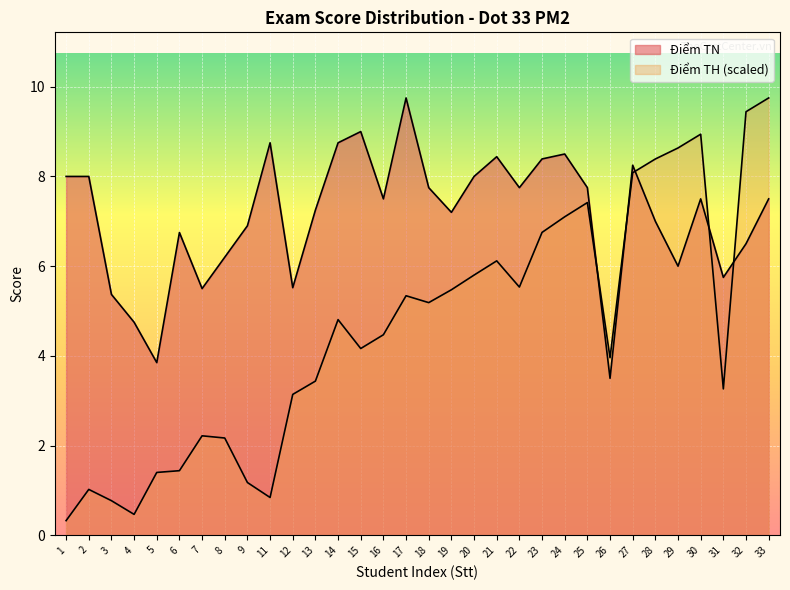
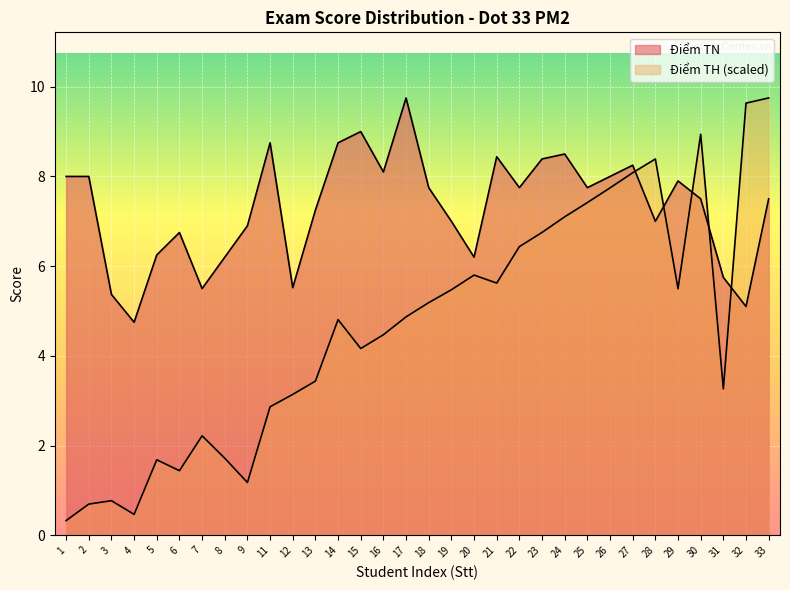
  {
    "Điểm TN": {
      "1": 8.0,
      "2": 8.0,
      "3": 5.4,
      "4": 4.8,
-     "5": 3.9,
+     "5": 6.3,
      "6": 6.8,
      "7": 5.5,
      "8": 6.2,
      "9": 6.9,
      "11": 8.8,
      "12": 5.5,
      "13": 7.3,
      "14": 8.8,
      "15": 9.0,
-     "16": 7.5,
+     "16": 8.1,
      "17": 9.8,
      "18": 7.8,
-     "19": 7.2,
-     "20": 8.0,
+     "19": 7.0,
+     "20": 6.2,
      "21": 8.4,
      "22": 7.8,
      "23": 8.4,
      "24": 8.5,
      "25": 7.8,
-     "26": 3.5,
+     "26": 8.0,
      "27": 8.3,
      "28": 7.0,
-     "29": 6.0,
+     "29": 7.9,
      "30": 7.5,
      "31": 5.8,
-     "32": 6.5,
+     "32": 5.1,
      "33": 7.5
    },
    "Điểm TH (scaled)": {
      "1": 0.3,
-     "2": 1.0,
+     "2": 0.7,
      "3": 0.8,
      "4": 0.5,
-     "5": 1.4,
+     "5": 1.7,
      "6": 1.4,
      "7": 2.2,
-     "8": 2.2,
+     "8": 1.7,
      "9": 1.2,
-     "11": 0.8,
+     "11": 2.9,
      "12": 3.1,
      "13": 3.4,
      "14": 4.8,
      "15": 4.2,
      "16": 4.5,
-     "17": 5.3,
+     "17": 4.9,
      "18": 5.2,
      "19": 5.5,
      "20": 5.8,
-     "21": 6.1,
-     "22": 5.5,
+     "21": 5.6,
+     "22": 6.4,
      "23": 6.8,
      "24": 7.1,
      "25": 7.4,
-     "26": 4.0,
+     "26": 7.7,
      "27": 8.1,
      "28": 8.4,
-     "29": 8.6,
+     "29": 5.5,
      "30": 8.9,
      "31": 3.3,
-     "32": 9.4,
+     "32": 9.6,
      "33": 9.8
    }
  }
